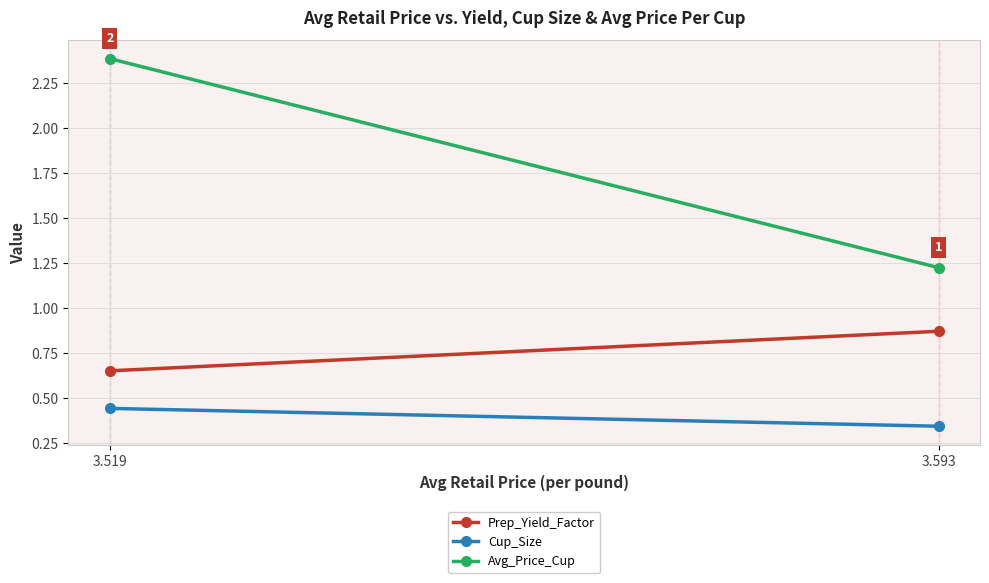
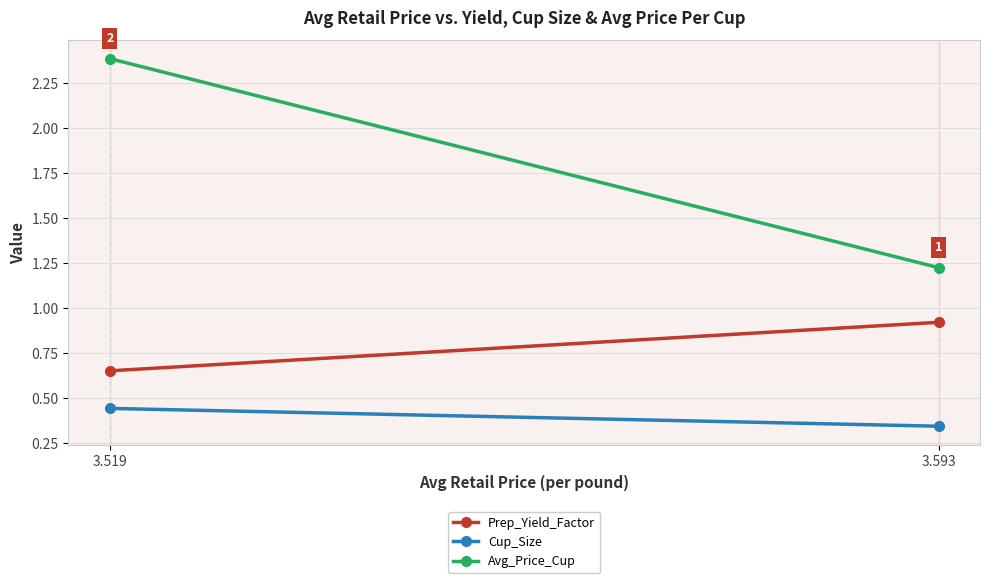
  {
    "Prep_Yield_Factor": {
      "3.519": 0.65,
-     "3.593": 0.87
+     "3.593": 0.92
    },
    "Cup_Size": {
      "3.519": 0.44,
      "3.593": 0.34
    }
  }
